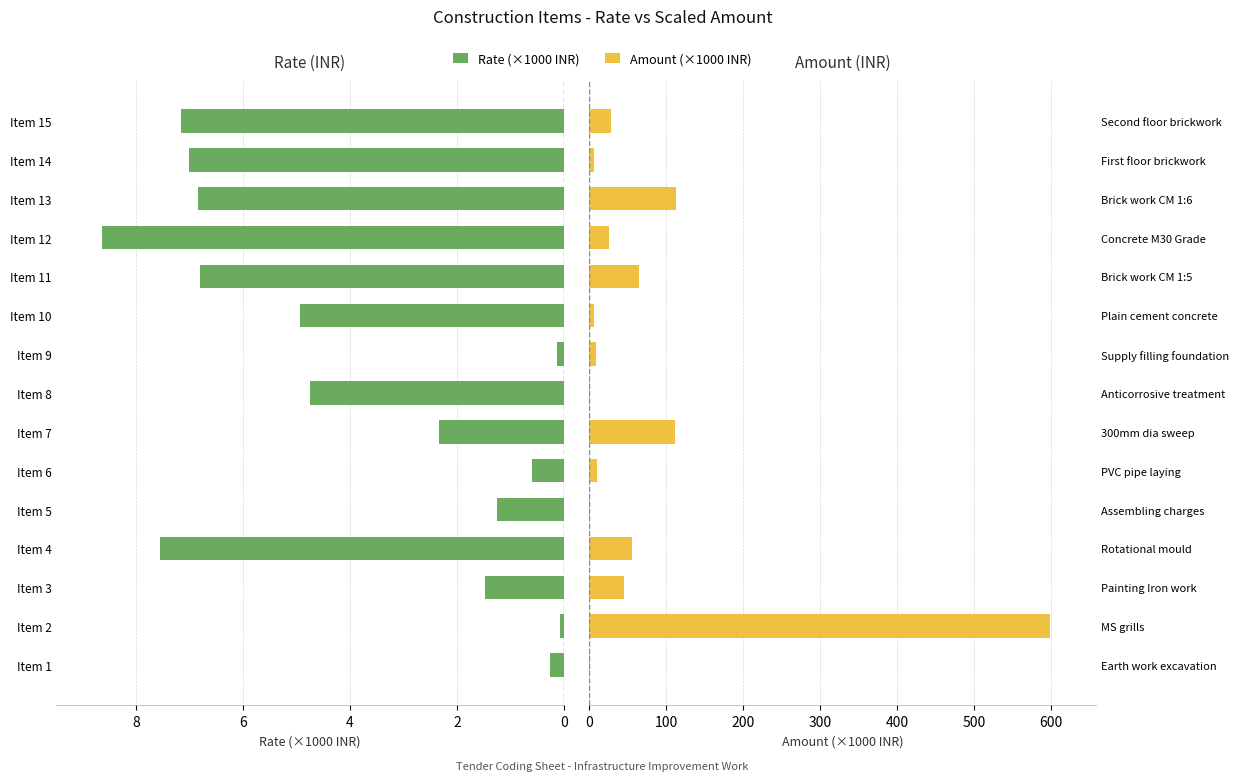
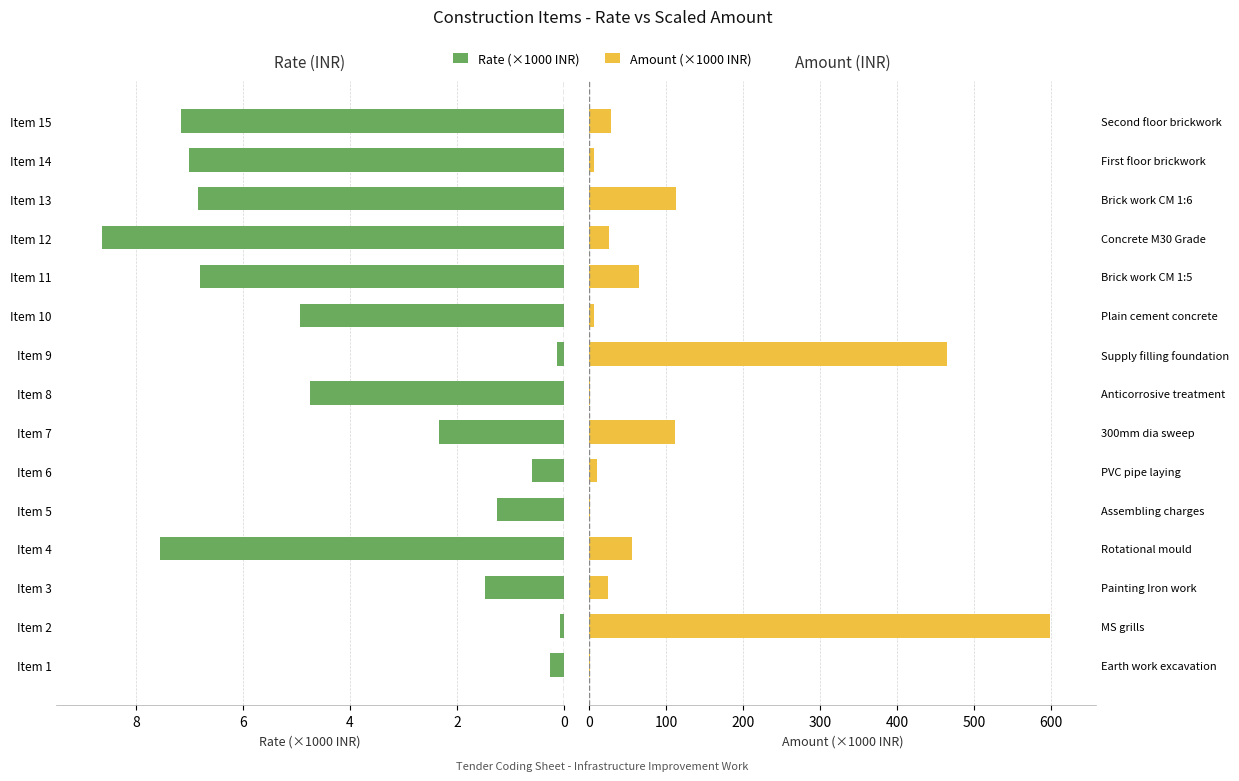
  {
    "Rate (INR)": {
      "Item 15": 7.2,
      "Item 14": 7.0,
      "Item 13": 6.8,
      "Item 12": 8.6,
      "Item 11": 6.8,
      "Item 10": 4.9,
      "Item 9": 0.1,
      "Item 8": 4.8,
      "Item 7": 2.3,
      "Item 6": 0.6,
      "Item 5": 1.2,
      "Item 4": 7.6,
      "Item 3": 1.5,
      "Item 2": 0.1,
      "Item 1": 0.2
    },
    "Amount (INR)": {
      "Second floor brickwork": 30,
      "First floor brickwork": 10,
      "Brick work CM 1:6": 110,
      "Concrete M30 Grade": 30,
      "Brick work CM 1:5": 60,
      "Plain cement concrete": 10,
-     "Supply filling foundation": 10,
+     "Supply filling foundation": 460,
      "300mm dia sweep": 110,
      "PVC pipe laying": 10,
      "Rotational mould": 60,
-     "Painting Iron work": 40,
+     "Painting Iron work": 30,
      "MS grills": 600
    }
  }
